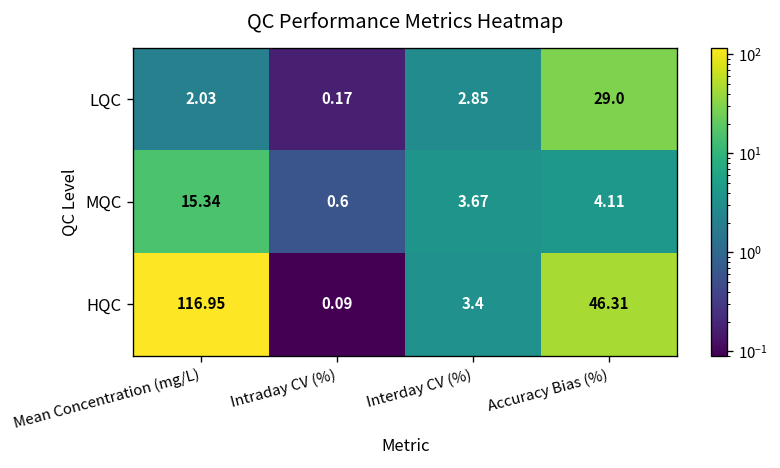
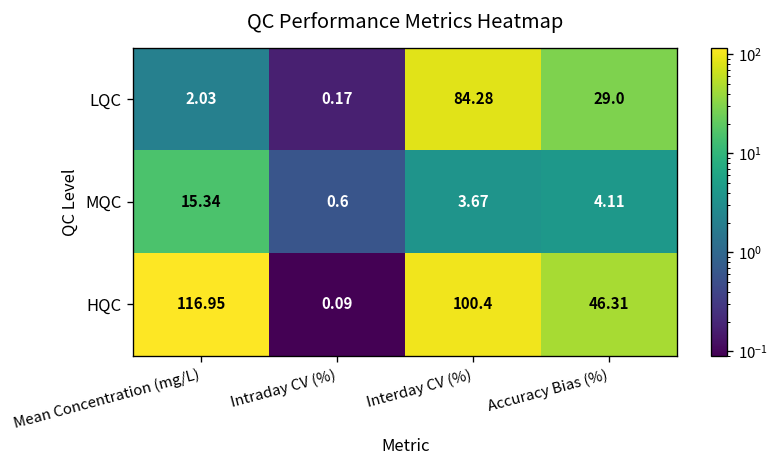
  {
    "LQC": {
      "Mean Concentration (mg/L)": 2.03,
      "Intraday CV (%)": 0.17,
-     "Interday CV (%)": 2.85,
+     "Interday CV (%)": 84.28,
      "Accuracy Bias (%)": 29.0
    },
    "MQC": {
      "Mean Concentration (mg/L)": 15.34,
      "Intraday CV (%)": 0.6,
      "Interday CV (%)": 3.67,
      "Accuracy Bias (%)": 4.11
    },
    "HQC": {
      "Mean Concentration (mg/L)": 116.95,
      "Intraday CV (%)": 0.09,
-     "Interday CV (%)": 3.4,
+     "Interday CV (%)": 100.4,
      "Accuracy Bias (%)": 46.31
    }
  }
